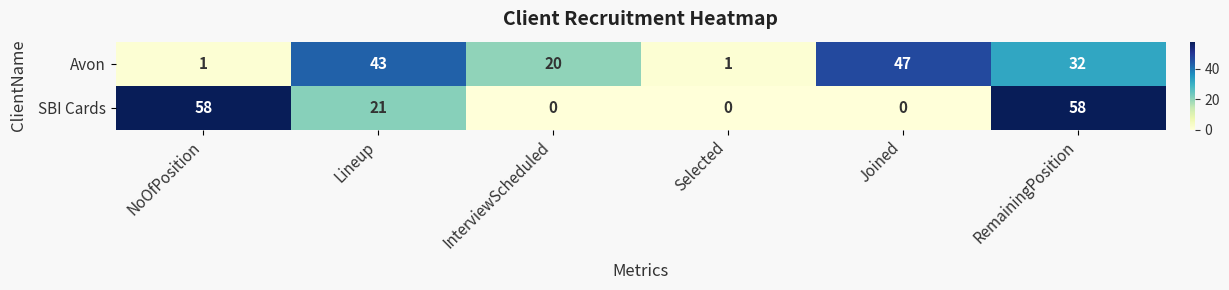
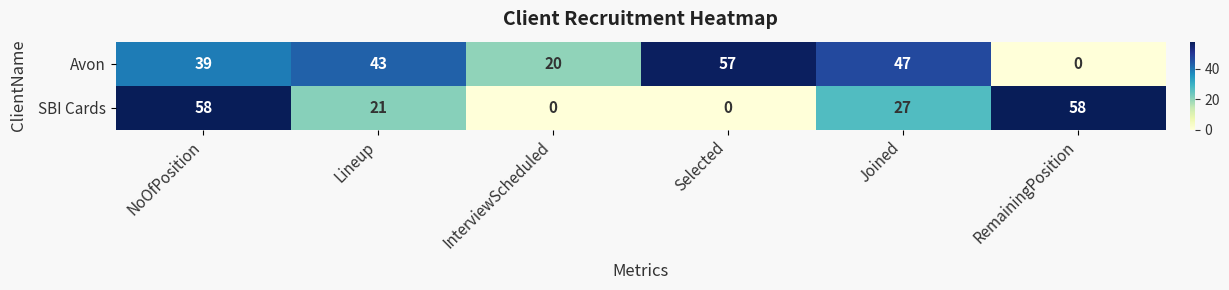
  {
    "Avon": {
-     "NoOfPosition": 1,
+     "NoOfPosition": 39,
      "Lineup": 43,
      "InterviewScheduled": 20,
-     "Selected": 1,
+     "Selected": 57,
      "Joined": 47,
-     "RemainingPosition": 32
+     "RemainingPosition": 0
    },
    "SBI Cards": {
      "NoOfPosition": 58,
      "Lineup": 21,
      "InterviewScheduled": 0,
      "Selected": 0,
-     "Joined": 0,
+     "Joined": 27,
      "RemainingPosition": 58
    }
  }
